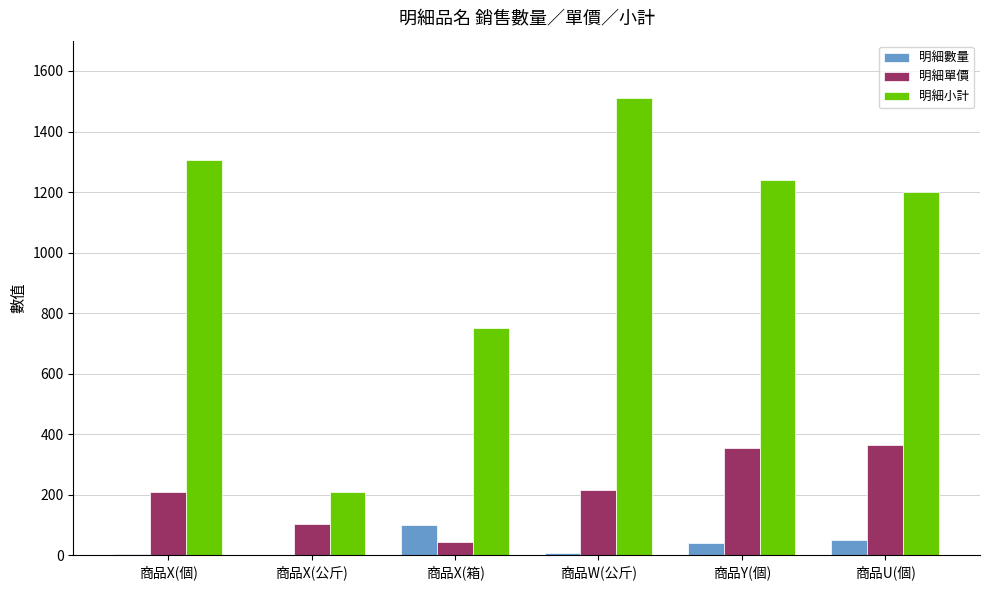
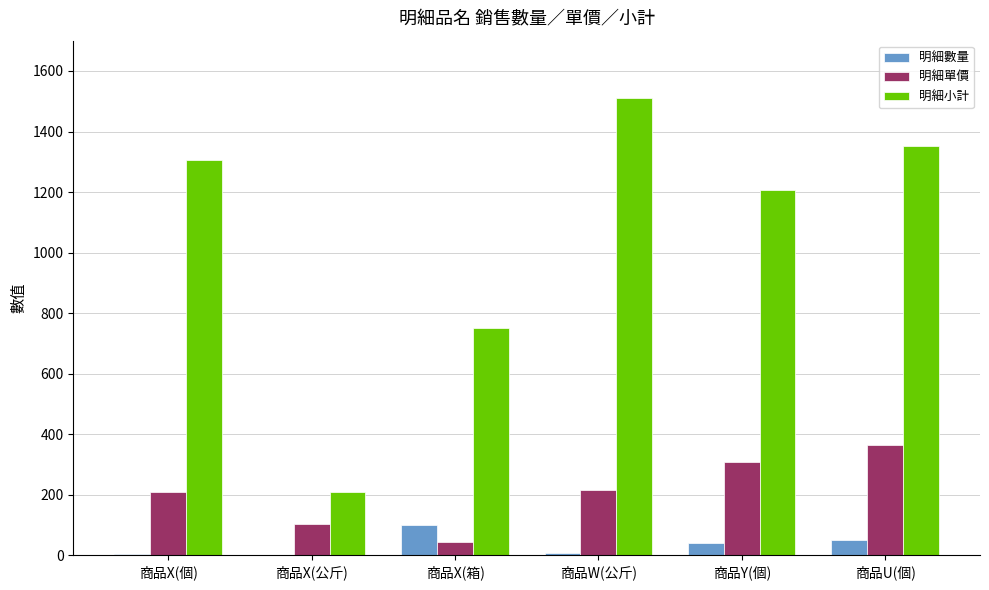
  {
    "明細數量": {
      "商品X(箱)": 100,
      "商品Y(個)": 40,
      "商品U(個)": 50
    },
    "明細單價": {
      "商品X(個)": 210,
      "商品X(公斤)": 100,
      "商品X(箱)": 50,
      "商品W(公斤)": 220,
-     "商品Y(個)": 350,
+     "商品Y(個)": 310,
      "商品U(個)": 370
    },
    "明細小計": {
      "商品X(個)": 1310,
      "商品X(公斤)": 210,
      "商品X(箱)": 750,
      "商品W(公斤)": 1510,
-     "商品Y(個)": 1240,
-     "商品U(個)": 1200
+     "商品Y(個)": 1210,
+     "商品U(個)": 1350
    }
  }
